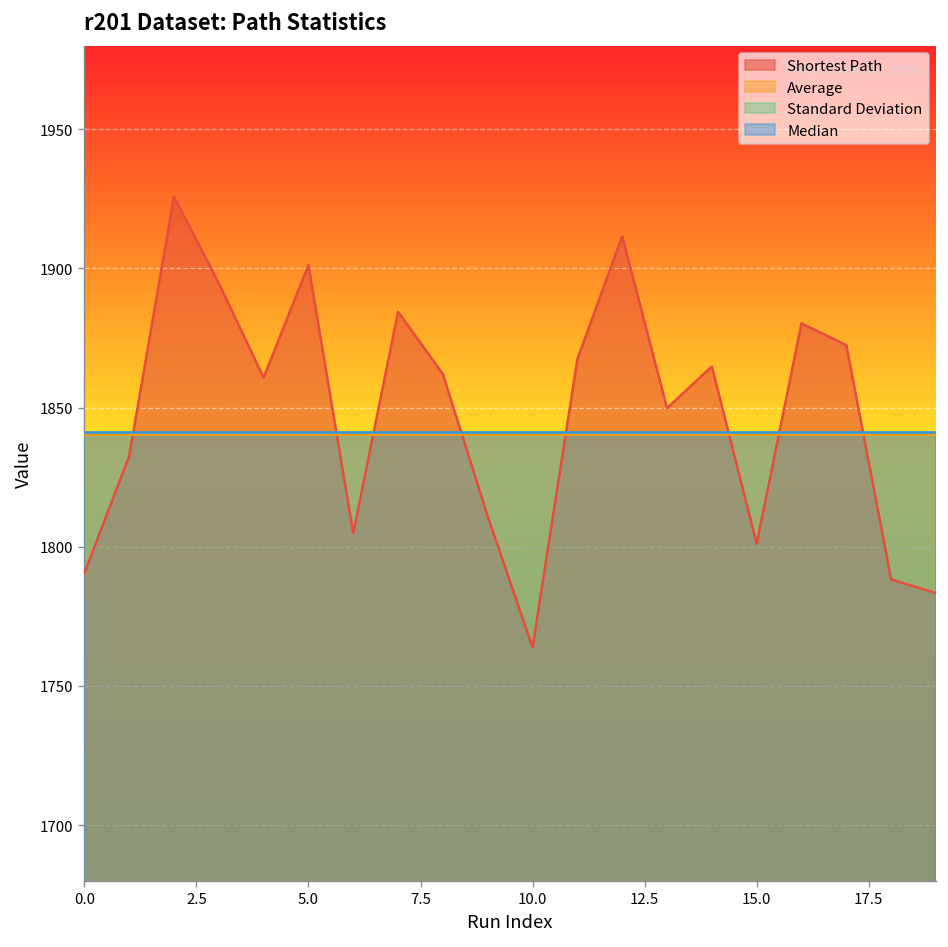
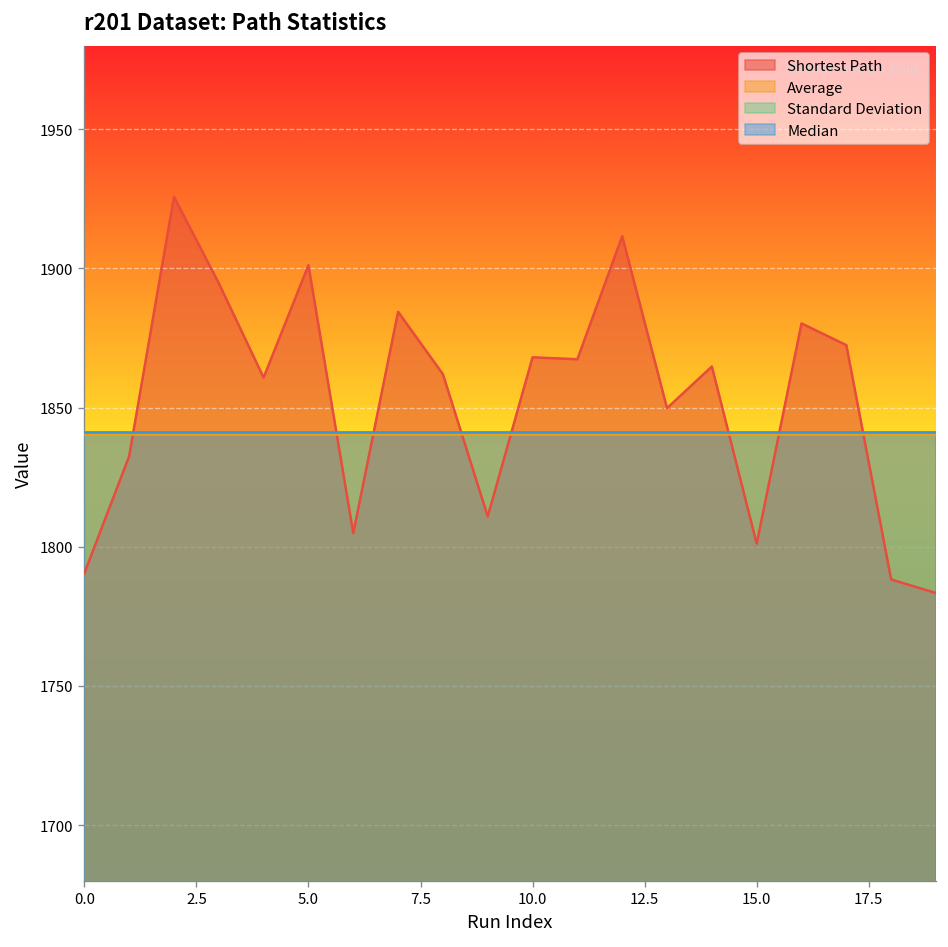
  {
    "Shortest Path": {
      "0.0": 1790,
      "5.0": 1901,
-     "10.0": 1764,
+     "10.0": 1868,
      "15.0": 1801
    }
  }
